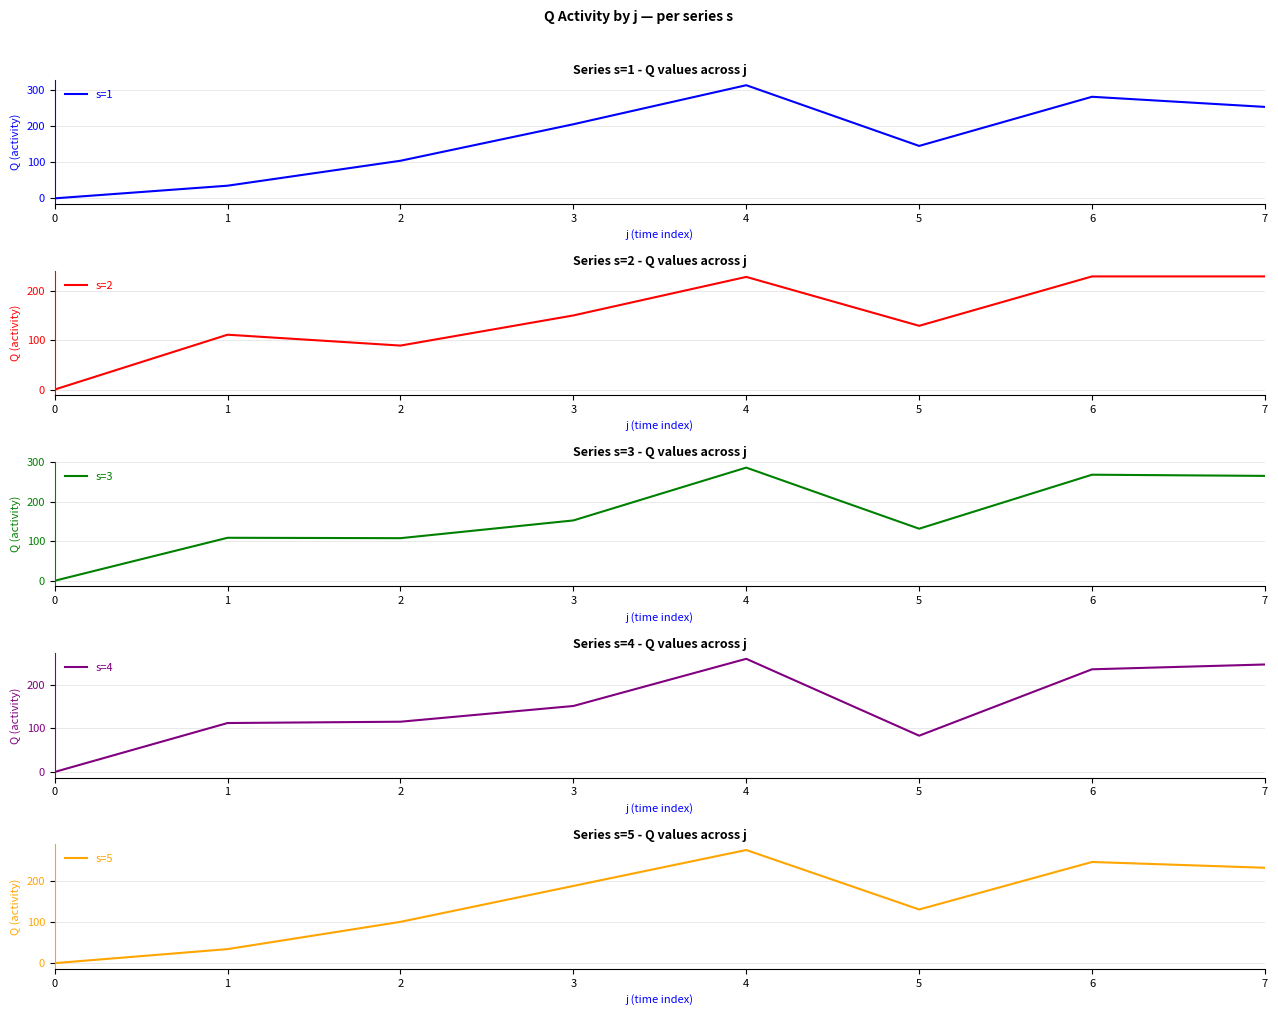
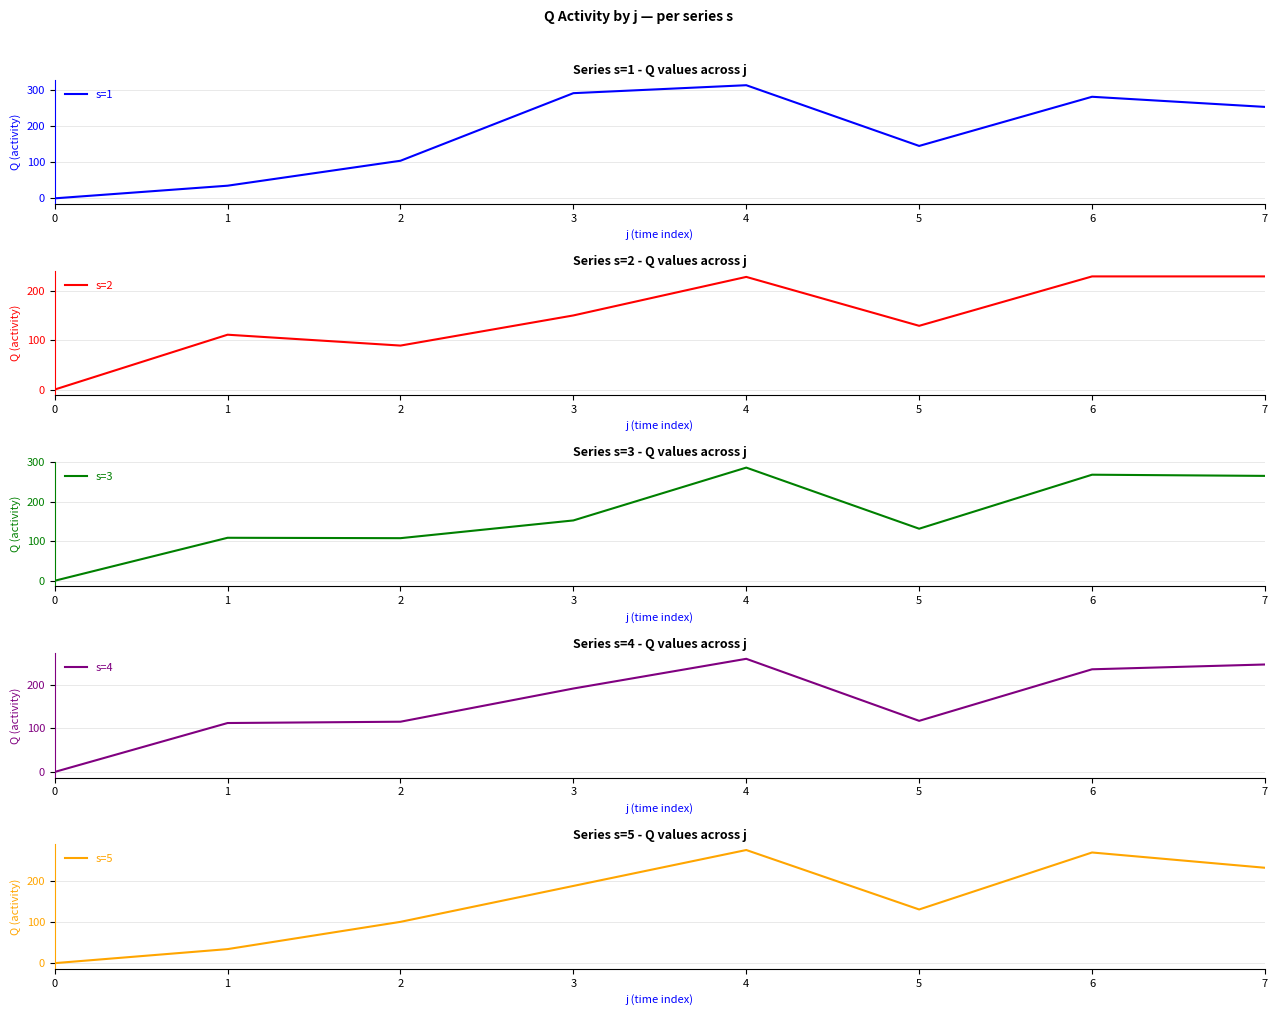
  {
    "Series s=1 - Q values across j": {
      "0": 0,
      "1": 40,
      "2": 100,
-     "3": 210,
+     "3": 290,
      "4": 310,
      "5": 150,
      "6": 280,
      "7": 250
    },
    "Series s=2 - Q values across j": {
      "0": 0,
      "1": 110,
      "2": 90,
      "3": 150,
      "4": 230,
      "5": 130,
      "6": 230,
      "7": 230
    },
    "Series s=3 - Q values across j": {
      "0": 0,
      "1": 110,
      "2": 110,
      "3": 150,
      "4": 290,
      "5": 130,
      "6": 270,
      "7": 270
    },
    "Series s=4 - Q values across j": {
      "0": 0,
      "1": 110,
      "2": 120,
-     "3": 150,
+     "3": 190,
      "4": 260,
-     "5": 80,
+     "5": 120,
      "6": 240,
      "7": 250
    },
    "Series s=5 - Q values across j": {
      "0": 0,
      "1": 30,
      "2": 100,
      "3": 190,
      "4": 270,
      "5": 130,
-     "6": 250,
+     "6": 270,
      "7": 230
    }
  }
